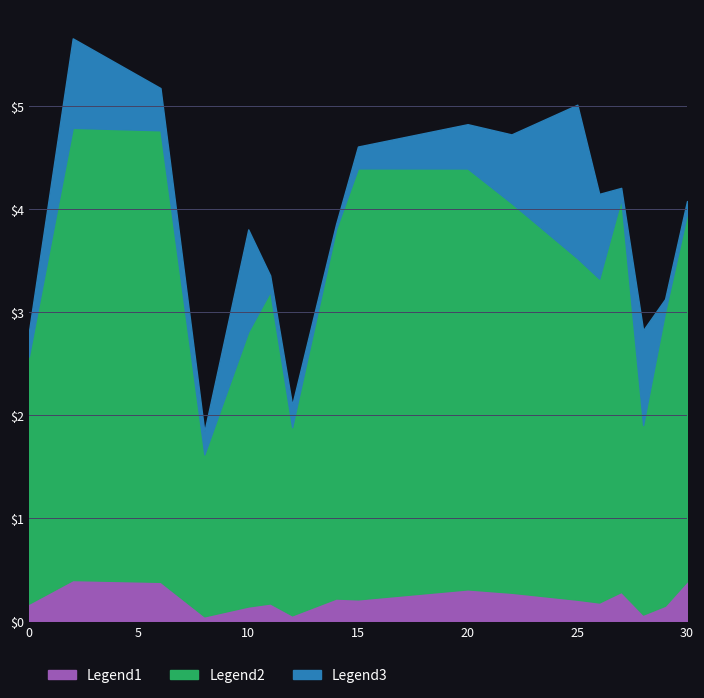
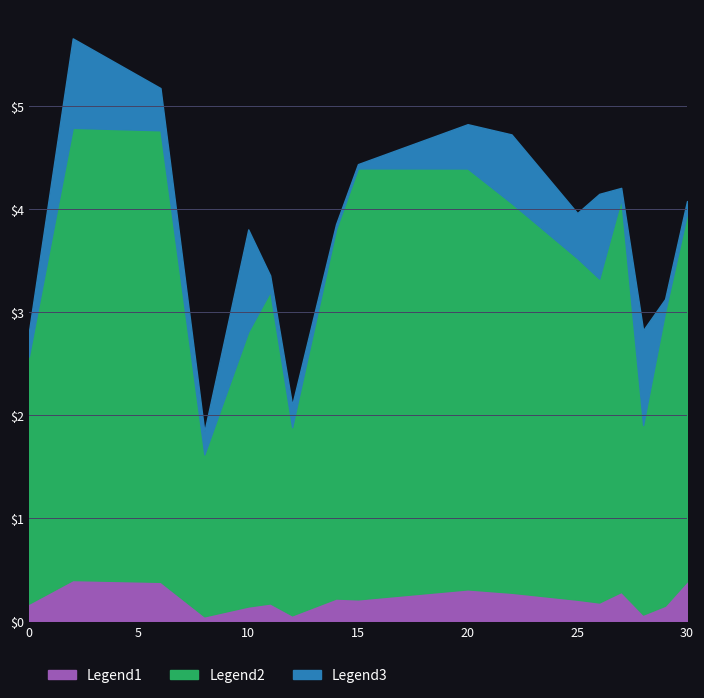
  {
    "Legend3": {
      "0": "$0.24",
      "10": "$0.99",
-     "15": "$0.21",
+     "15": "$0.04",
      "20": "$0.43",
-     "25": "$1.49",
+     "25": "$0.44",
      "30": "$0.13"
    }
  }
